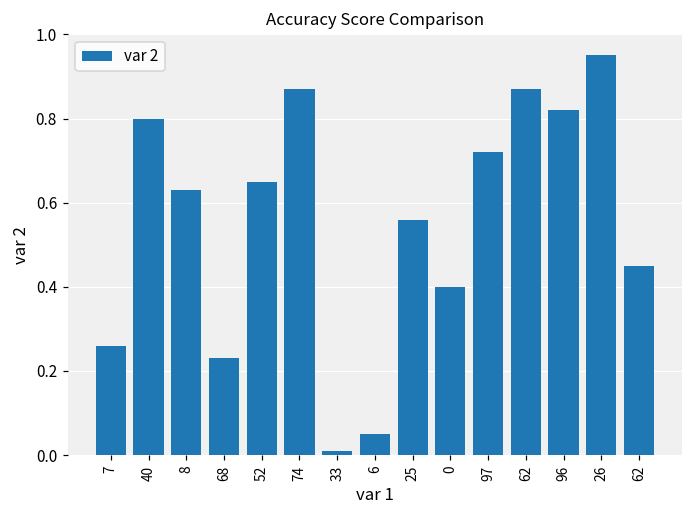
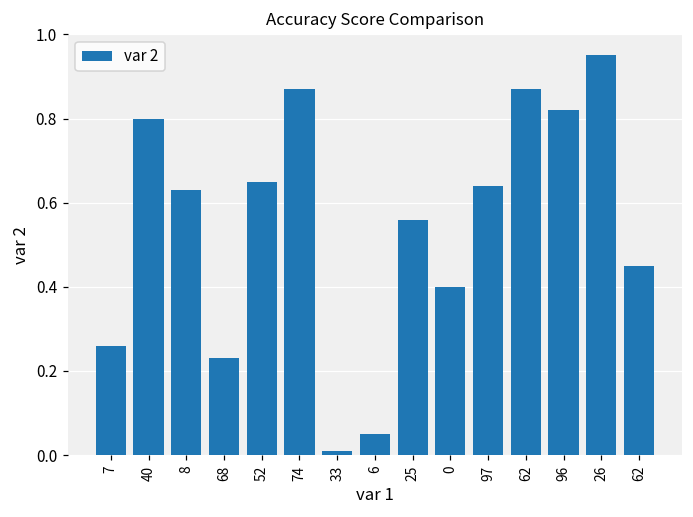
  {
    "7": 0.26,
    "40": 0.80,
    "8": 0.63,
    "68": 0.23,
    "52": 0.65,
    "74": 0.87,
    "33": 0.01,
    "6": 0.05,
    "25": 0.56,
    "0": 0.40,
-   "97": 0.72,
+   "97": 0.64,
    "96": 0.82,
    "26": 0.95
  }
